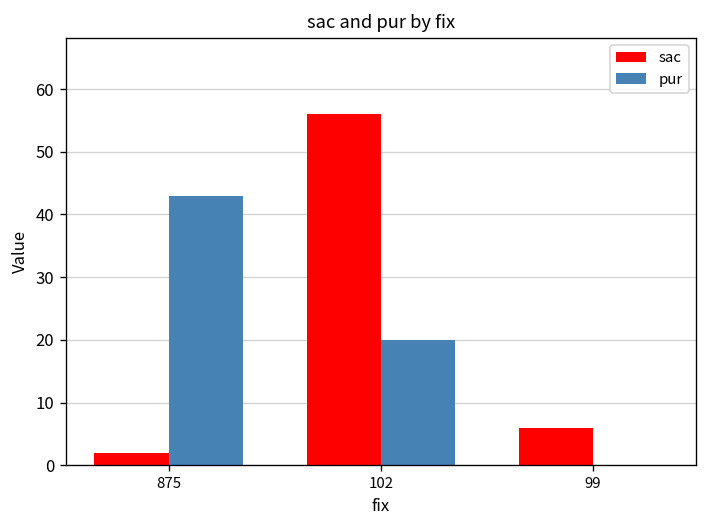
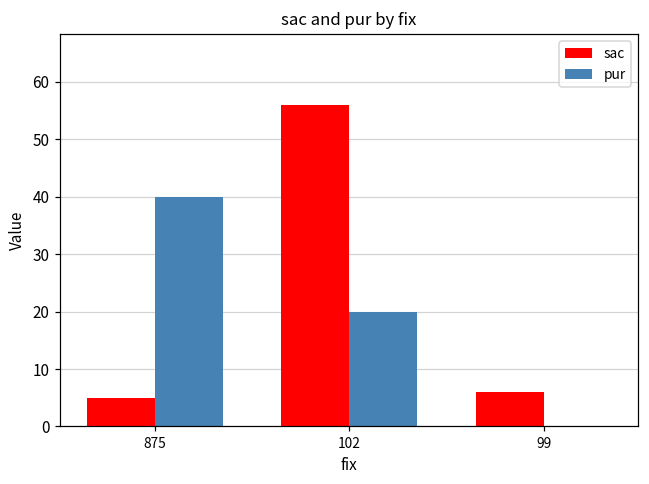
  {
    "sac": {
-     "875": 2,
+     "875": 5,
      "102": 56,
      "99": 6
    },
    "pur": {
-     "875": 43,
+     "875": 40,
      "102": 20,
      "99": 0
    }
  }
